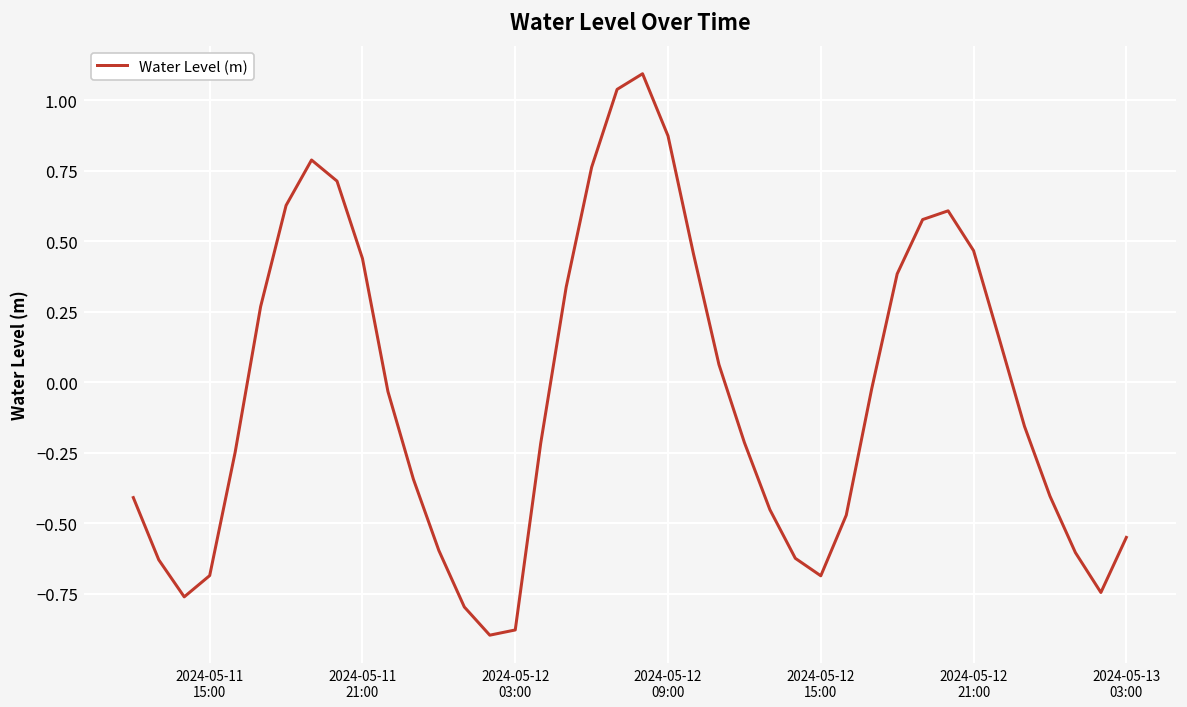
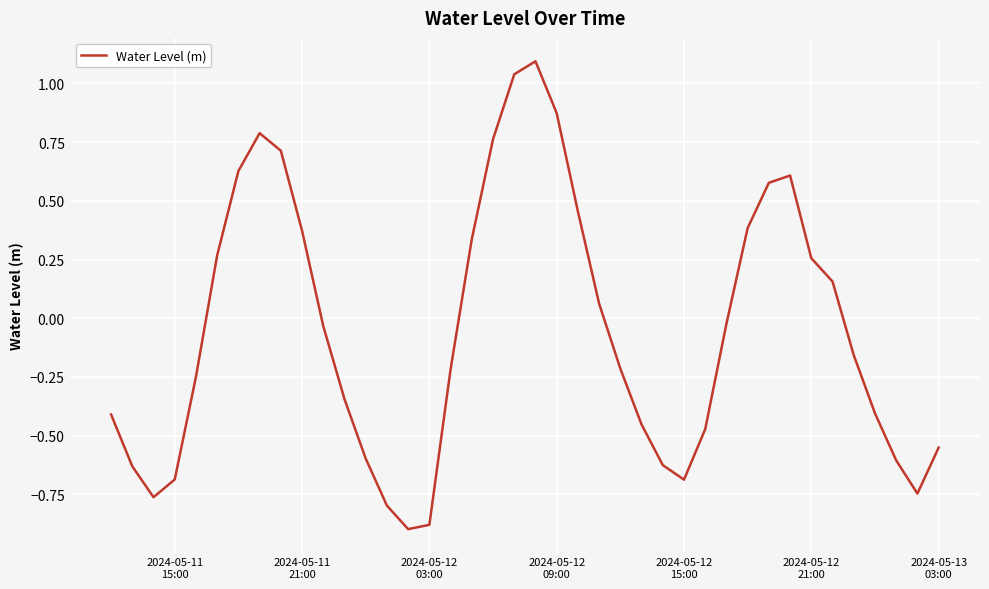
  {
    "2024-05-11 15:00": -0.69,
-   "2024-05-11 21:00": 0.44,
+   "2024-05-11 21:00": 0.37,
    "2024-05-12 03:00": -0.88,
    "2024-05-12 09:00": 0.87,
    "2024-05-12 15:00": -0.69,
-   "2024-05-12 21:00": 0.47,
+   "2024-05-12 21:00": 0.26,
    "2024-05-13 03:00": -0.55
  }
